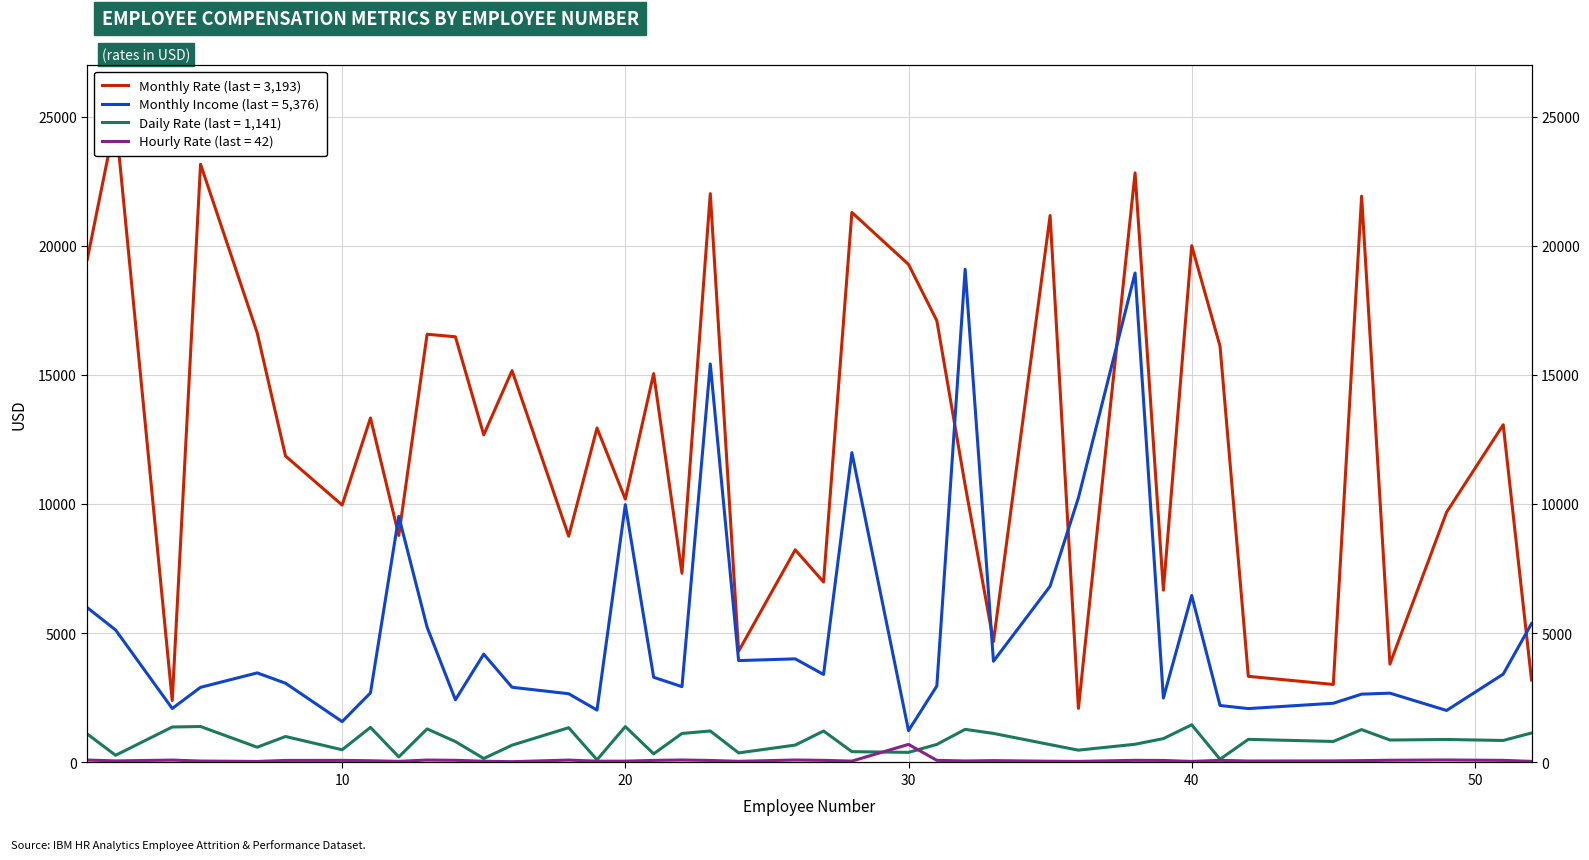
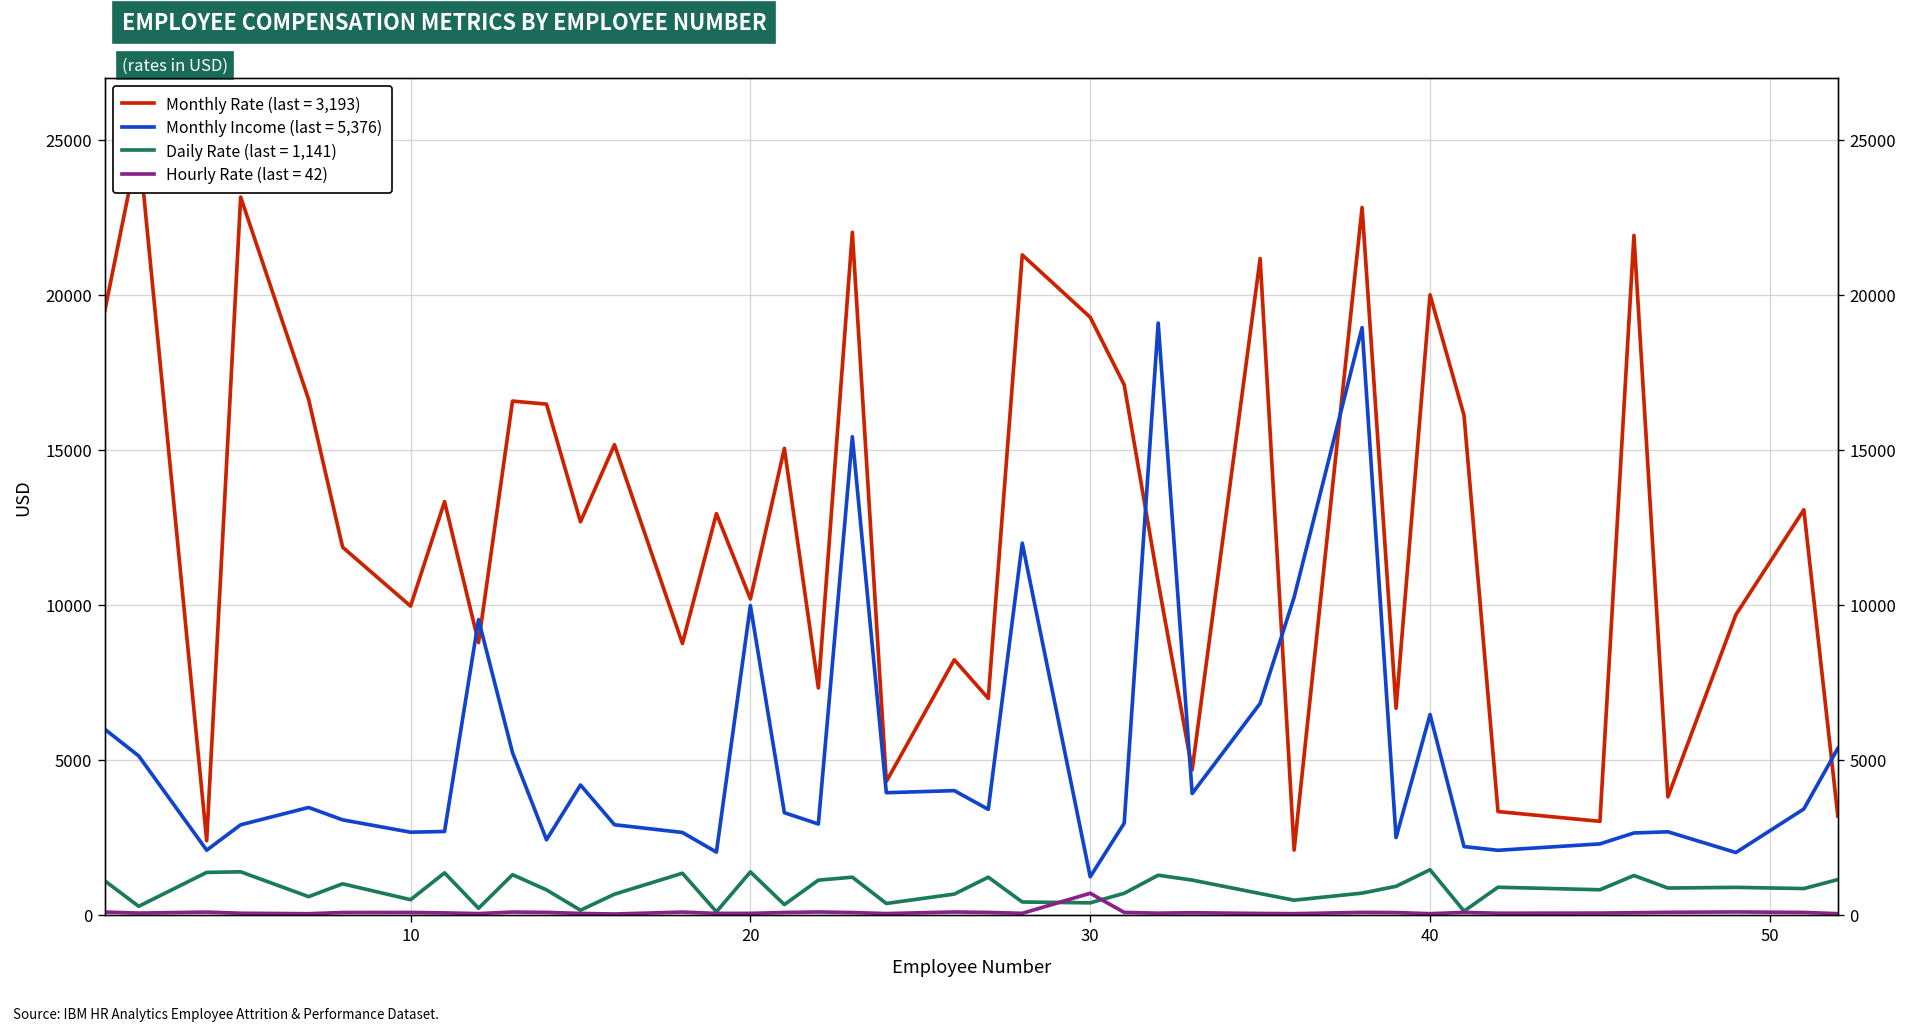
  {
    "Monthly Rate (last = 3,193)": {
      "10": 10000,
      "20": 10200,
      "30": 19300,
      "40": 20000
    },
    "Monthly Income (last = 5,376)": {
-     "10": 1600,
+     "10": 2700,
      "20": 10000,
      "30": 1200,
      "40": 6500
    },
    "Daily Rate (last = 1,141)": {
      "10": 500,
      "20": 1400,
      "30": 400,
      "40": 1500
    },
    "Hourly Rate (last = 42)": {
      "10": 100,
      "20": 100,
      "30": 700,
      "40": 0
    }
  }
